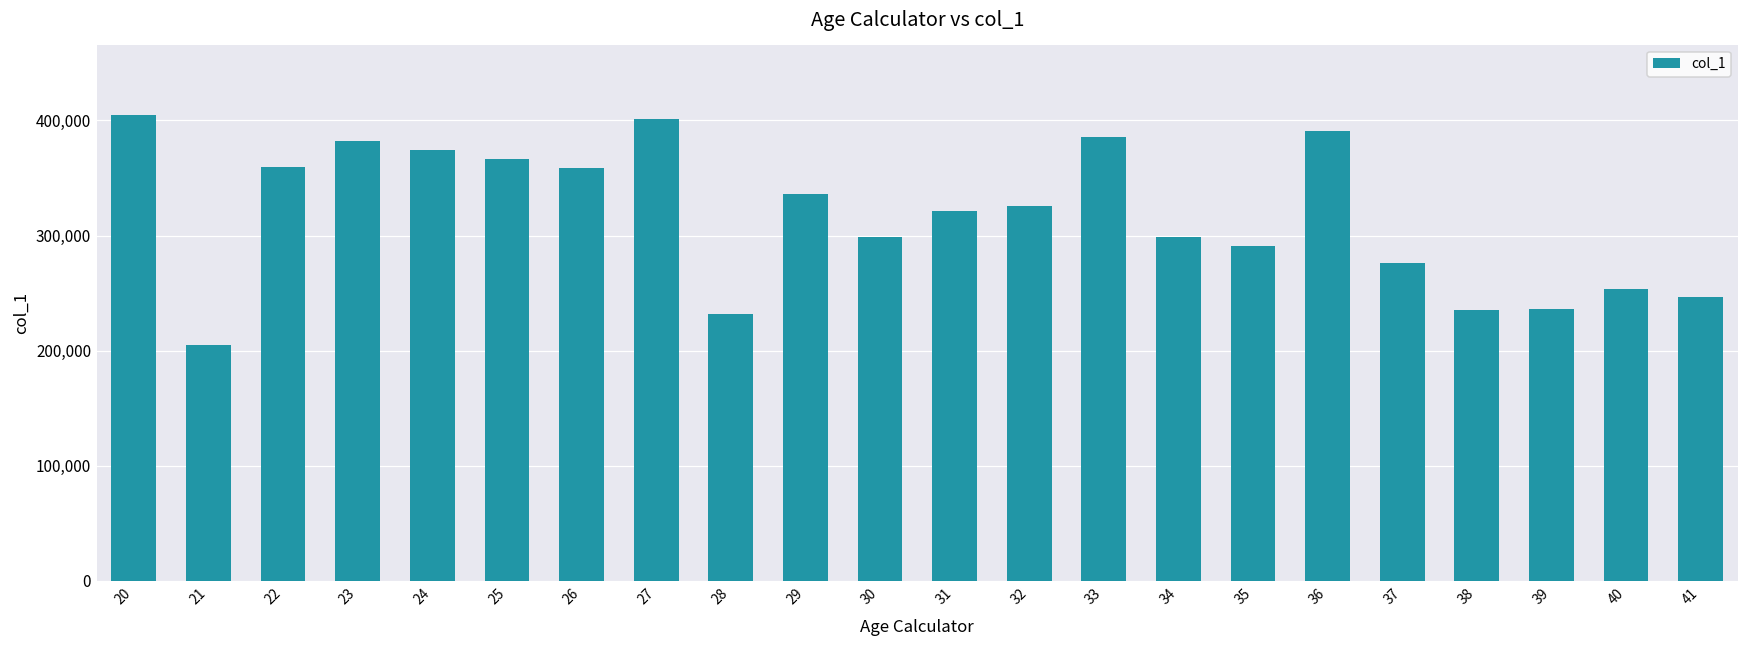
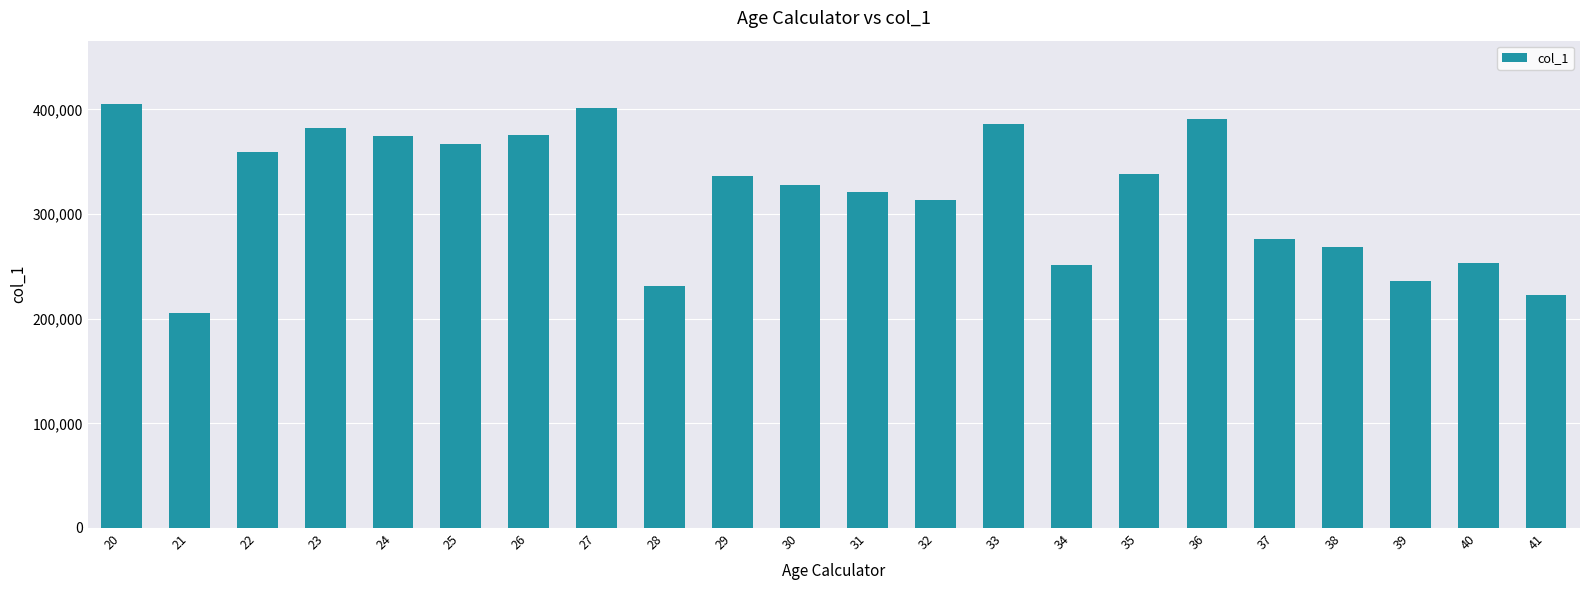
  {
    "20": "405,000",
    "21": "205,000",
    "22": "359,000",
    "23": "382,000",
    "24": "374,000",
    "25": "367,000",
-   "26": "359,000",
+   "26": "376,000",
    "27": "401,000",
    "28": "232,000",
    "29": "336,000",
-   "30": "299,000",
+   "30": "328,000",
    "31": "321,000",
-   "32": "326,000",
+   "32": "313,000",
    "33": "386,000",
-   "34": "298,000",
-   "35": "291,000",
+   "34": "252,000",
+   "35": "338,000",
    "36": "391,000",
    "37": "276,000",
-   "38": "236,000",
+   "38": "268,000",
    "39": "236,000",
    "40": "254,000",
-   "41": "246,000"
+   "41": "223,000"
  }
